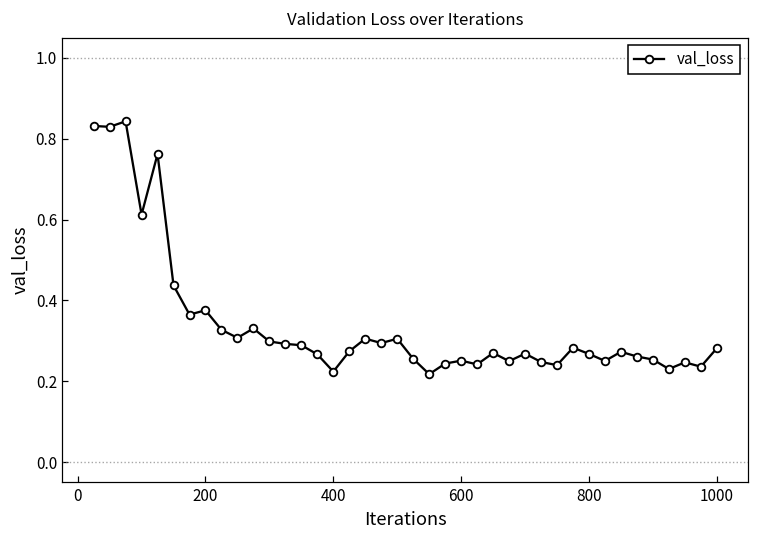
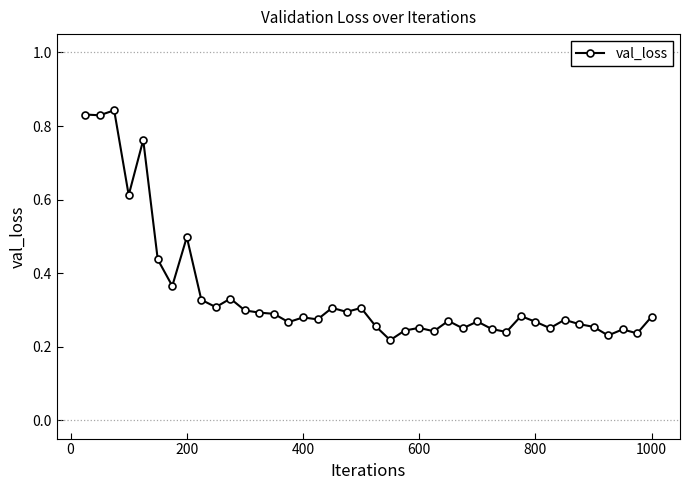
  {
-   "200": 0.38,
-   "400": 0.22,
+   "200": 0.50,
+   "400": 0.28,
    "600": 0.25,
    "800": 0.27,
    "1000": 0.28
  }
